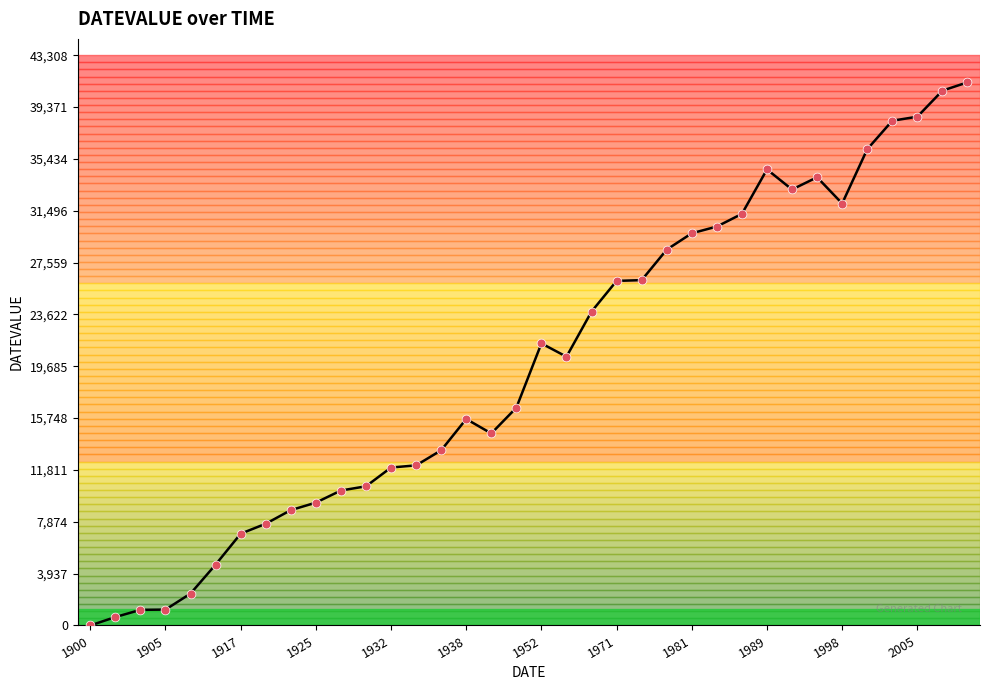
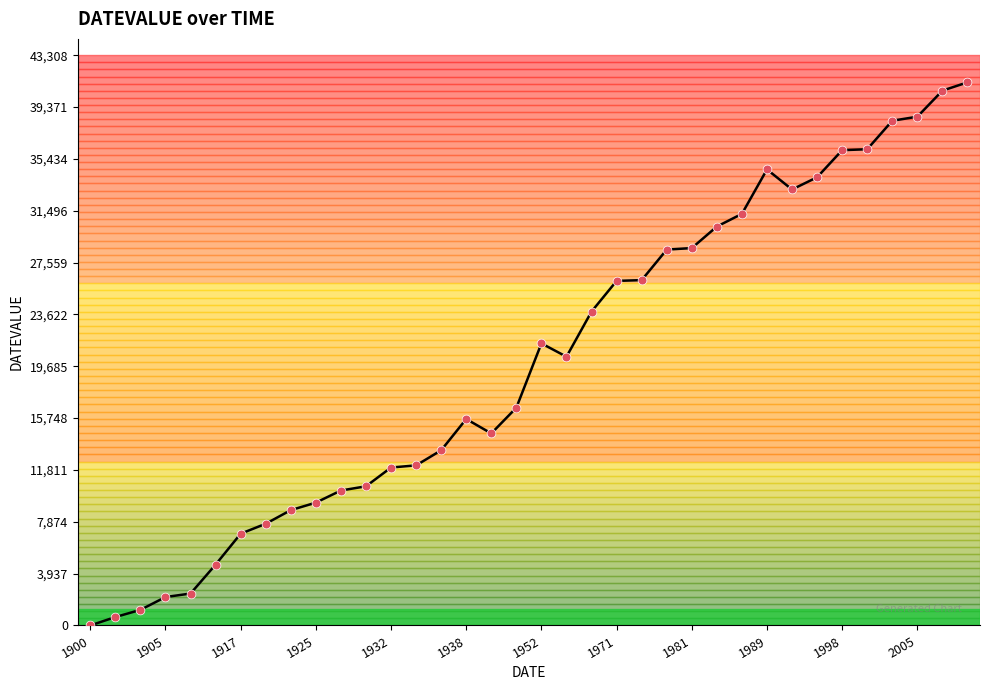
  {
    "1900": "0",
-   "1905": "1,200",
+   "1905": "2,200",
    "1917": "7,000",
    "1925": "9,300",
    "1932": "12,000",
    "1938": "15,700",
    "1952": "21,400",
    "1971": "26,200",
-   "1981": "29,800",
+   "1981": "28,700",
    "1989": "34,600",
-   "1998": "32,000",
+   "1998": "36,100",
    "2005": "38,600"
  }
